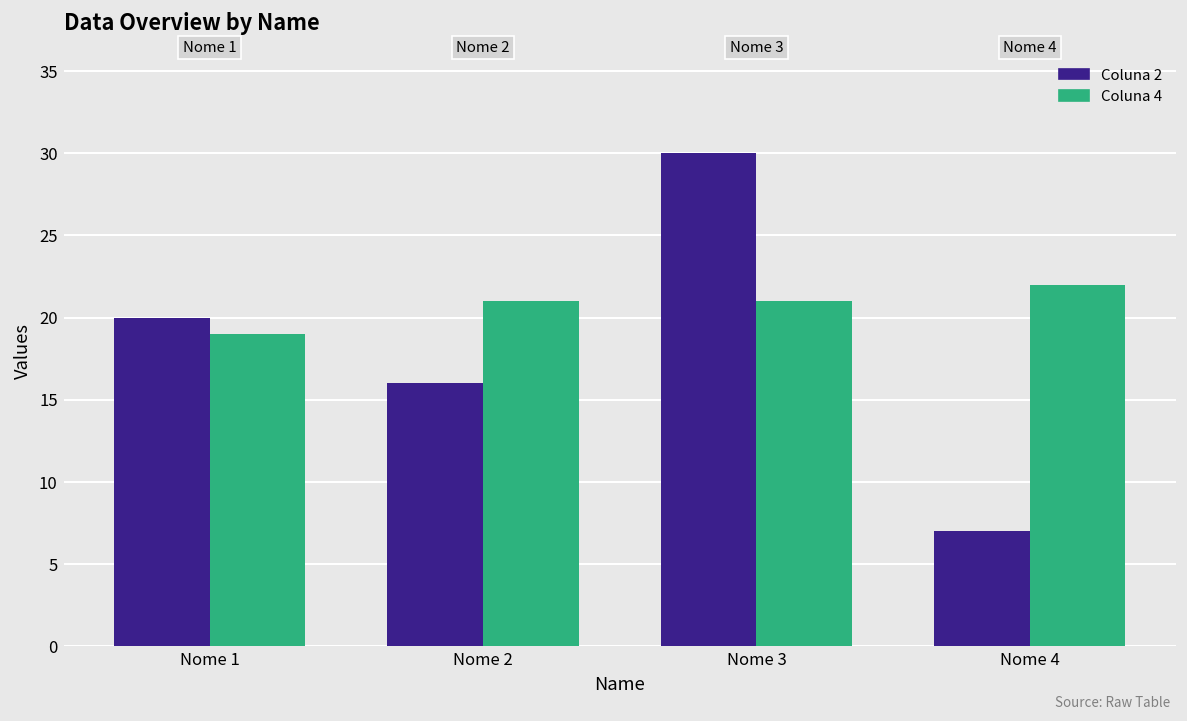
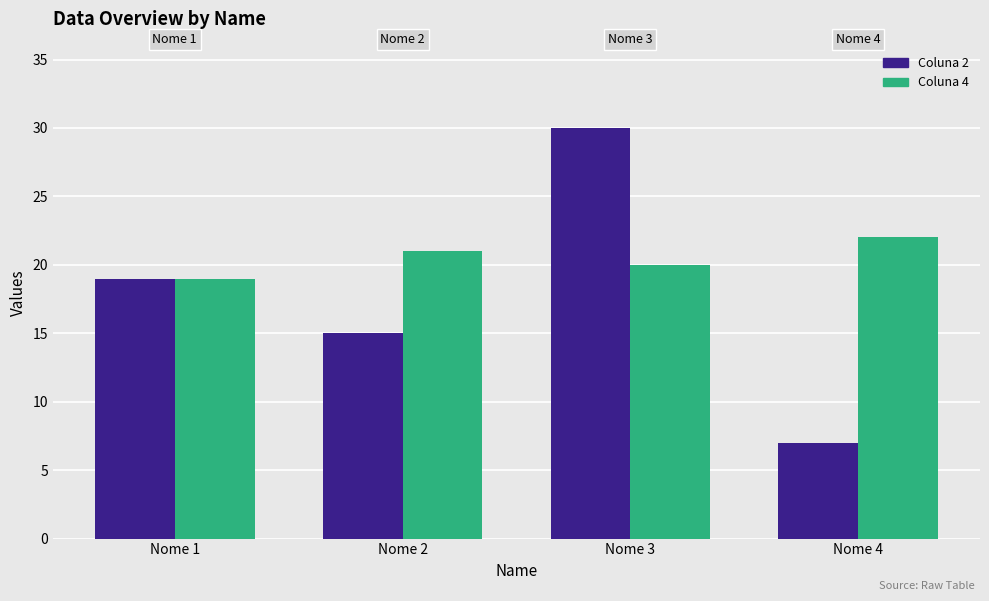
  {
    "Coluna 2": {
-     "Nome 1": 20,
-     "Nome 2": 16,
+     "Nome 1": 19,
+     "Nome 2": 15,
      "Nome 3": 30,
      "Nome 4": 7
    },
    "Coluna 4": {
      "Nome 1": 19.0,
      "Nome 2": 21.0,
-     "Nome 3": 21.0,
+     "Nome 3": 20.0,
      "Nome 4": 22.0
    }
  }
